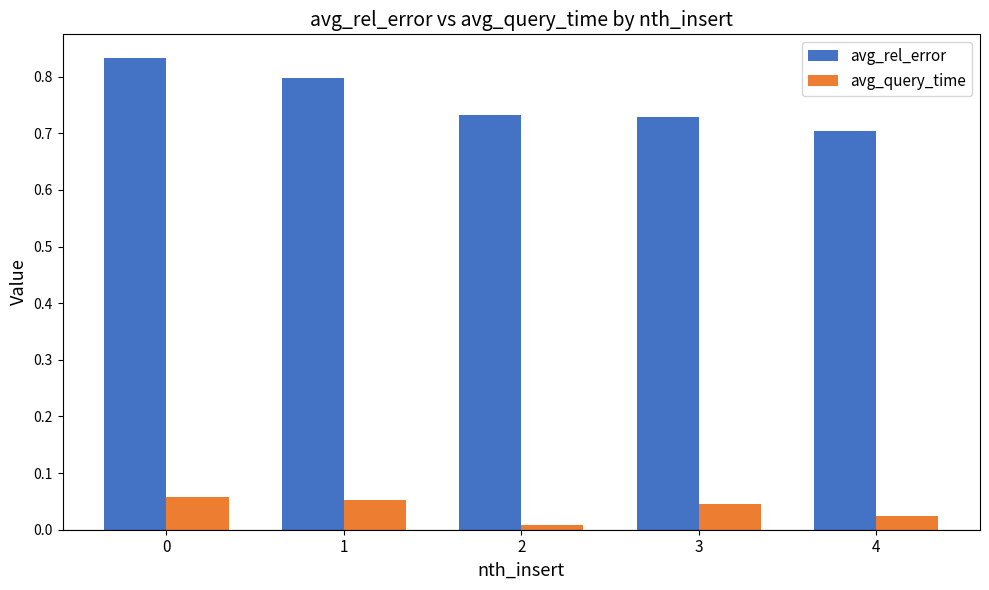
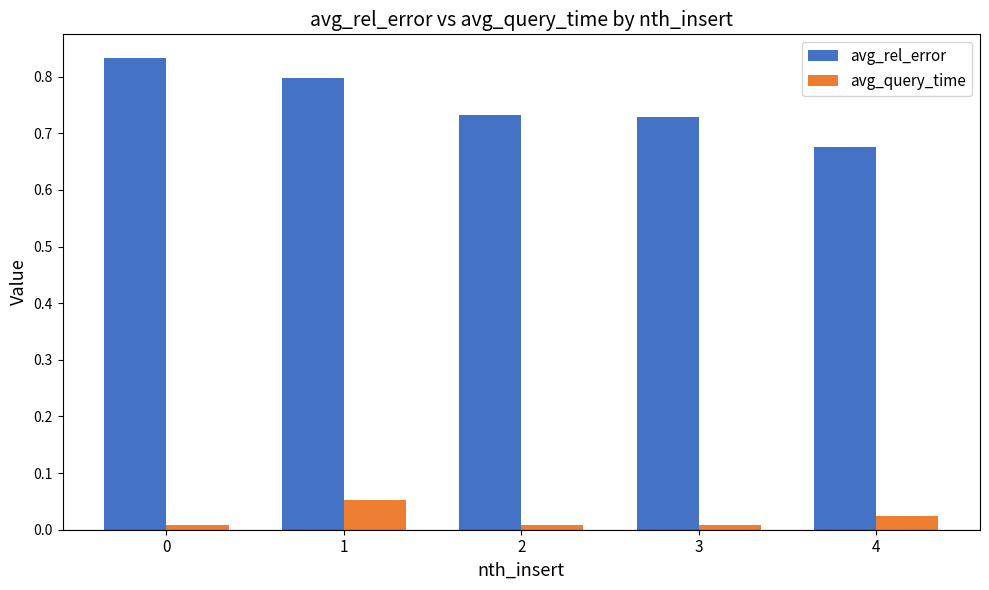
  {
    "avg_rel_error": {
      "0": 0.83,
      "1": 0.80,
      "2": 0.73,
      "3": 0.73,
-     "4": 0.70
+     "4": 0.68
    },
    "avg_query_time": {
-     "0": 0.06,
+     "0": 0.01,
      "1": 0.05,
      "2": 0.01,
-     "3": 0.05,
+     "3": 0.01,
      "4": 0.02
    }
  }
